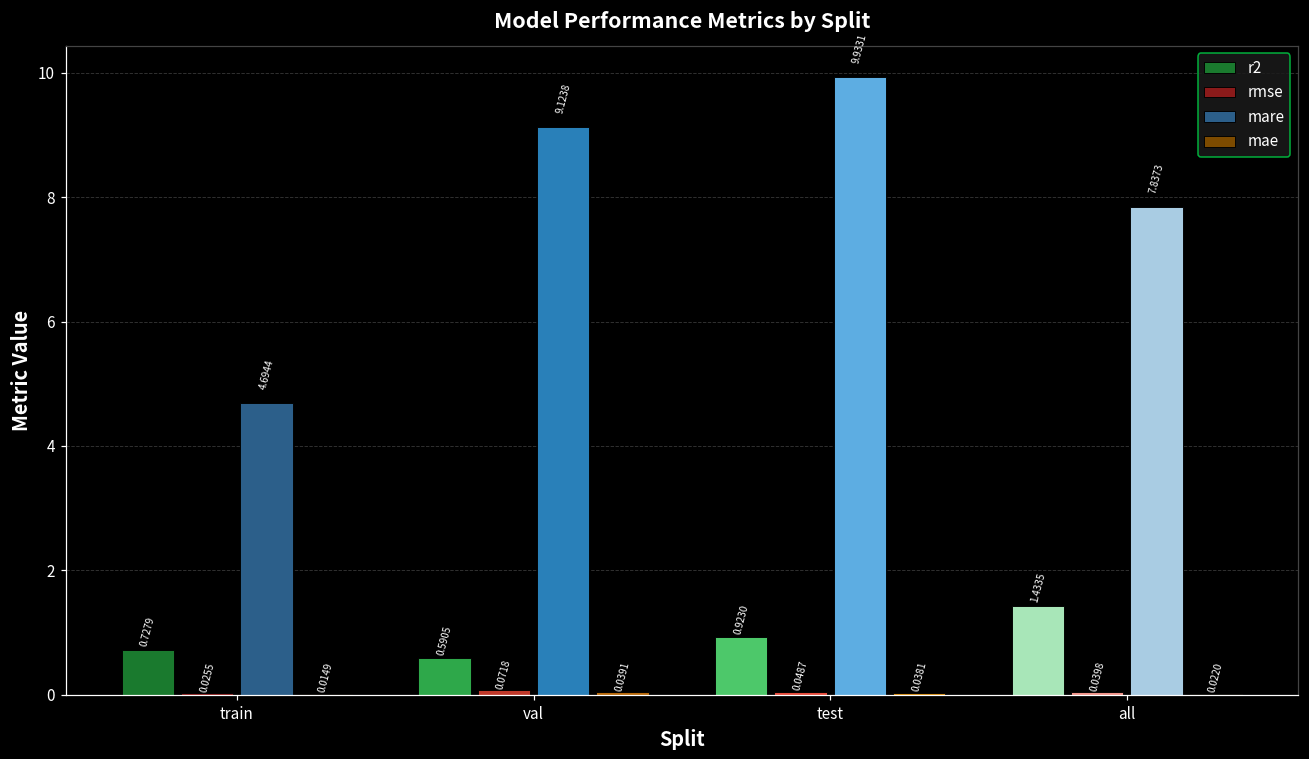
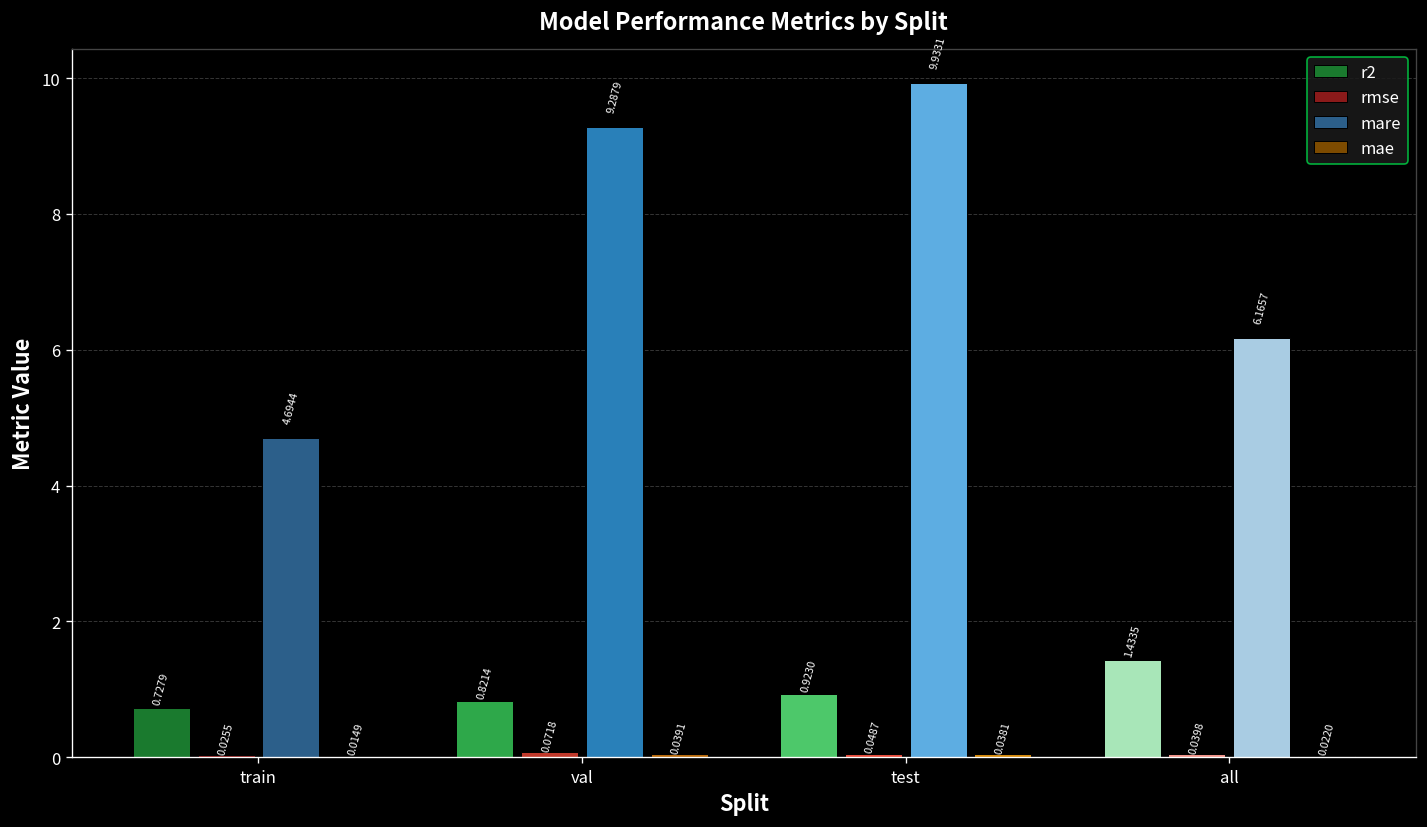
  {
    "r2": {
      "train": 0.7279,
-     "val": 0.5905,
+     "val": 0.8214,
      "test": 0.9230,
      "all": 1.4335
    },
    "mare": {
      "train": 4.6944,
-     "val": 9.1238,
+     "val": 9.2879,
      "test": 9.9331,
-     "all": 7.8373
+     "all": 6.1657
    }
  }
